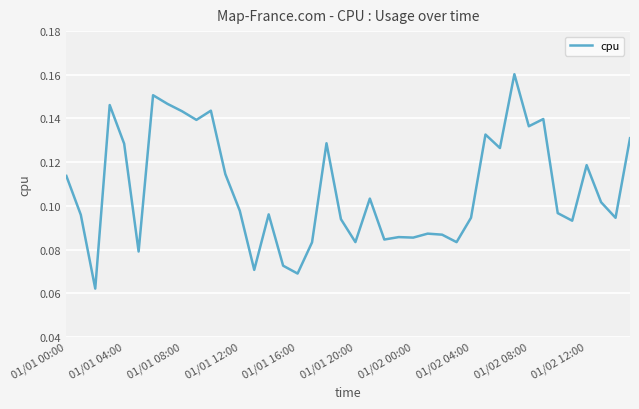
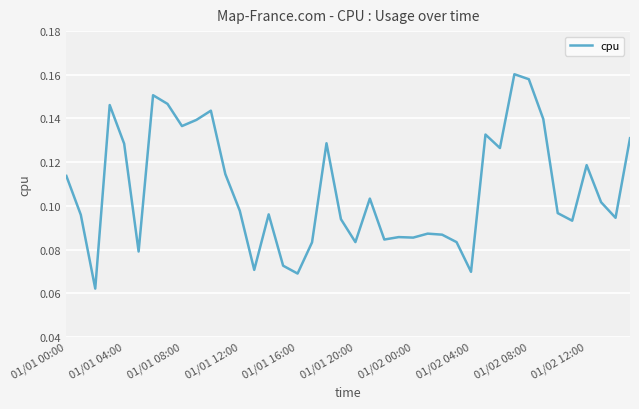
  {
    "01/01 00:00": 0.114,
    "01/01 04:00": 0.128,
-   "01/01 08:00": 0.143,
+   "01/01 08:00": 0.137,
    "01/01 12:00": 0.098,
    "01/01 16:00": 0.069,
    "01/01 20:00": 0.083,
    "01/02 00:00": 0.085,
-   "01/02 04:00": 0.095,
-   "01/02 08:00": 0.136,
+   "01/02 04:00": 0.070,
+   "01/02 08:00": 0.158,
    "01/02 12:00": 0.119
  }
